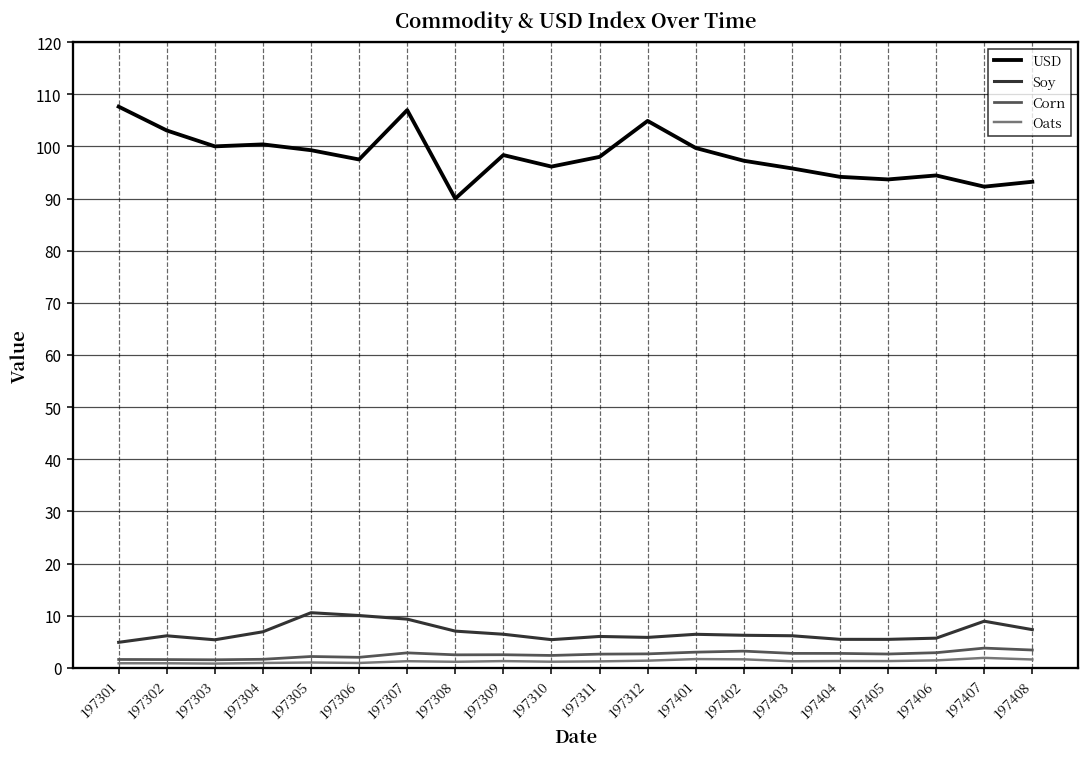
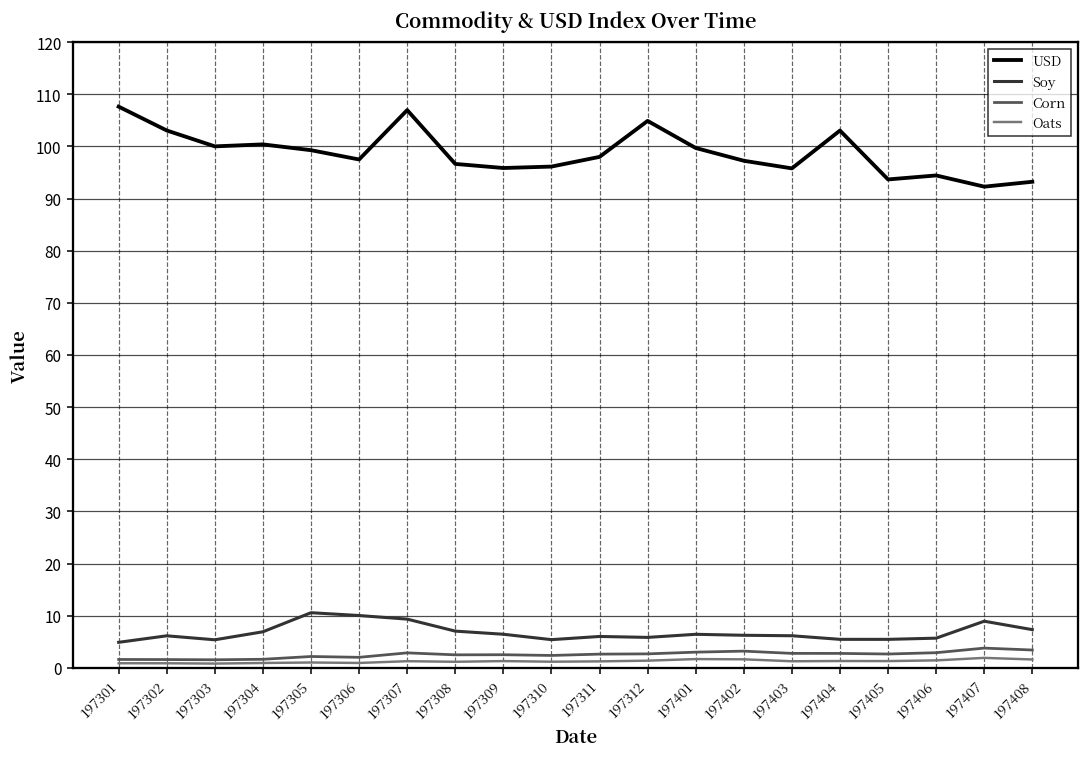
  {
    "USD": {
      "197301": 108,
      "197302": 103,
      "197303": 100,
      "197304": 100,
      "197305": 99,
      "197306": 97,
      "197307": 107,
-     "197308": 90,
-     "197309": 98,
+     "197308": 97,
+     "197309": 96,
      "197310": 96,
      "197311": 98,
      "197312": 105,
      "197401": 100,
      "197402": 97,
      "197403": 96,
-     "197404": 94,
+     "197404": 103,
      "197405": 94,
      "197406": 94,
      "197407": 92,
      "197408": 93
    }
  }
